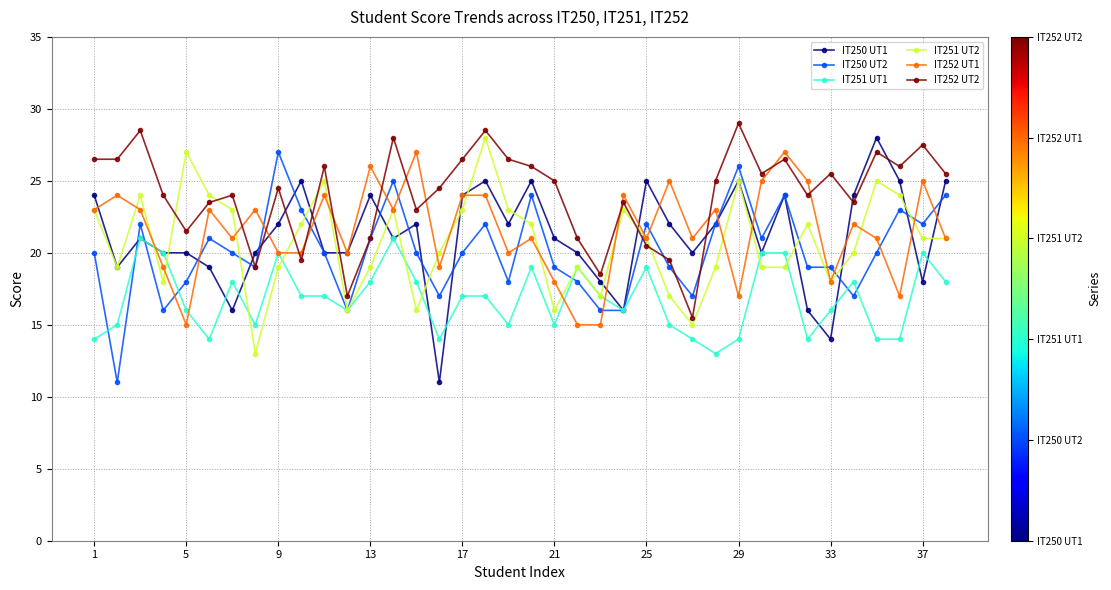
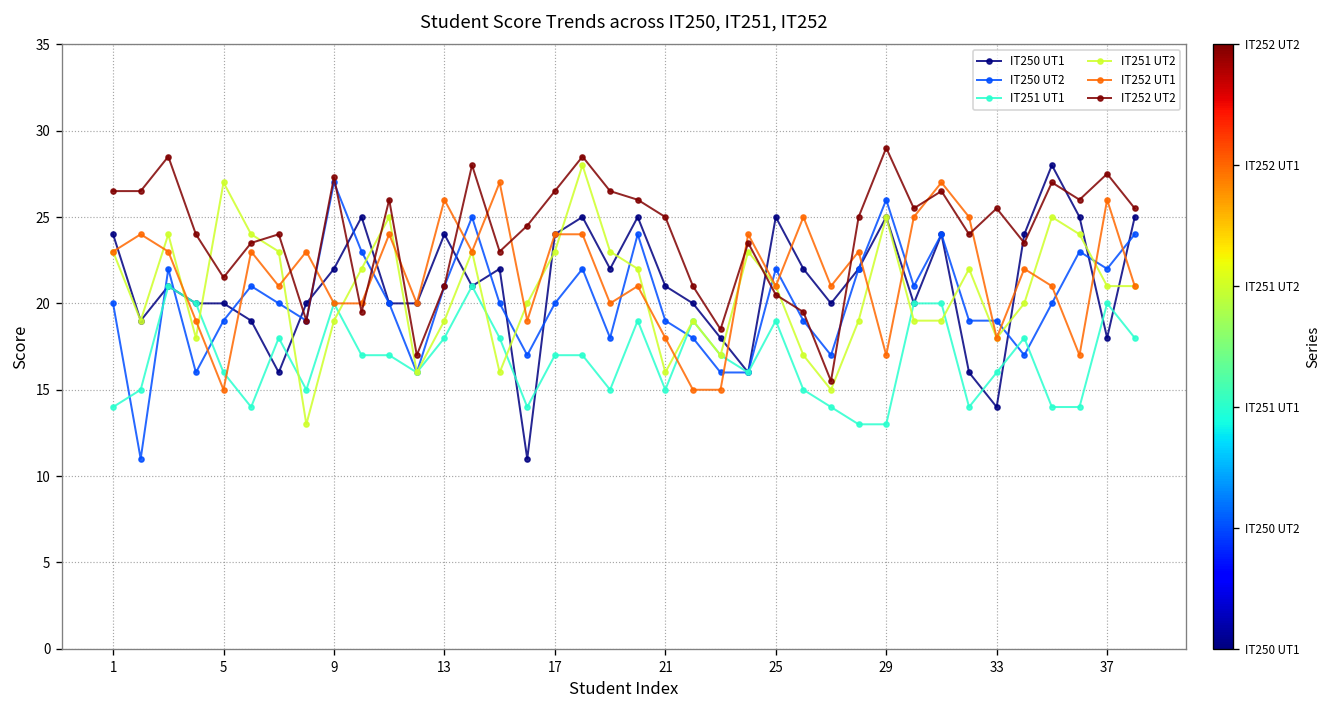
  {
    "IT250 UT1": {
      "1": 24.0,
      "5": 20.0,
      "9": 22.0,
      "13": 24.0,
      "21": 21.0,
      "25": 25.0,
      "33": 14.0,
      "37": 18.0
    },
    "IT250 UT2": {
      "1": 20,
-     "5": 18,
+     "5": 19,
      "9": 27,
      "17": 20,
      "21": 19,
      "25": 22,
      "29": 26,
      "33": 19,
      "37": 22
    },
    "IT251 UT1": {
      "1": 14,
      "5": 16,
      "13": 18,
      "17": 17,
      "21": 15,
      "25": 19,
-     "29": 14,
+     "29": 13,
      "33": 16,
      "37": 20
    },
    "IT251 UT2": {
      "5": 27.0,
      "9": 19.0,
      "13": 19.0,
      "17": 23.0,
      "21": 16.0,
      "37": 21.0
    },
    "IT252 UT1": {
      "5": 15,
      "13": 26,
      "21": 18,
      "29": 17,
-     "37": 25
+     "37": 26
    },
    "IT252 UT2": {
      "1": 26.5,
      "5": 21.5,
-     "9": 24.5,
+     "9": 27.3,
      "17": 26.5,
      "21": 25.0,
      "25": 20.5,
      "29": 29.0,
      "33": 25.5,
      "37": 27.5
    }
  }
